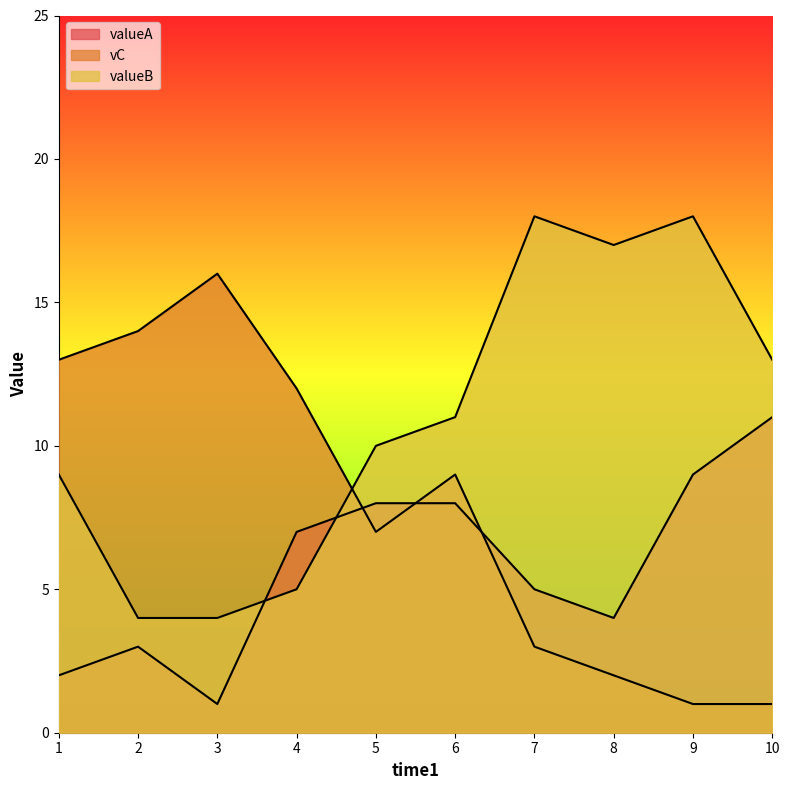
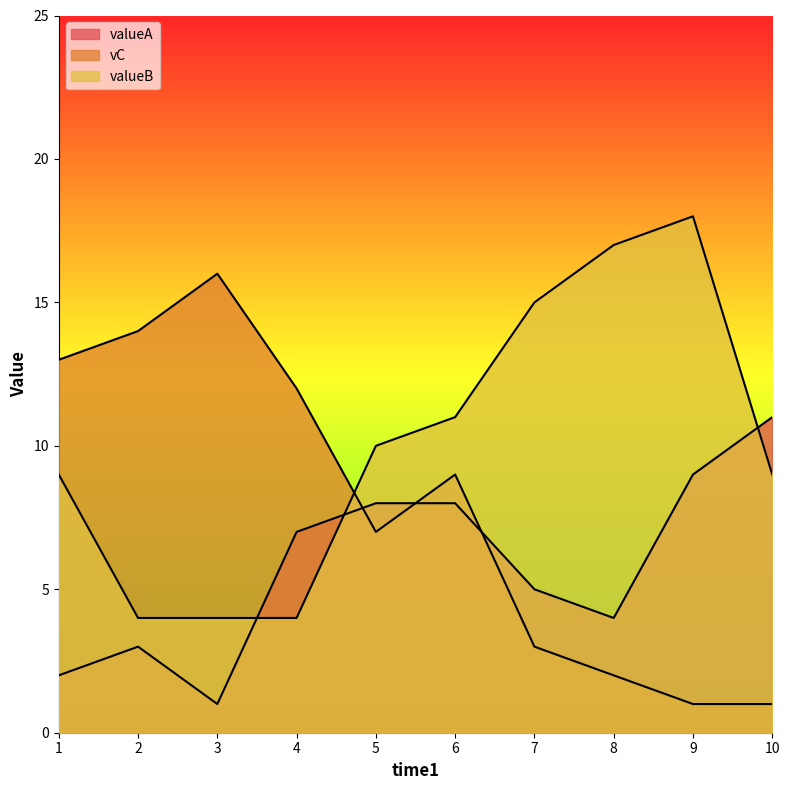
  {
    "valueB": {
      "1": 9,
      "2": 4,
      "3": 4,
-     "4": 5,
+     "4": 4,
      "5": 10,
      "6": 11,
-     "7": 18,
+     "7": 15,
      "8": 17,
      "9": 18,
-     "10": 13
+     "10": 9
    }
  }
